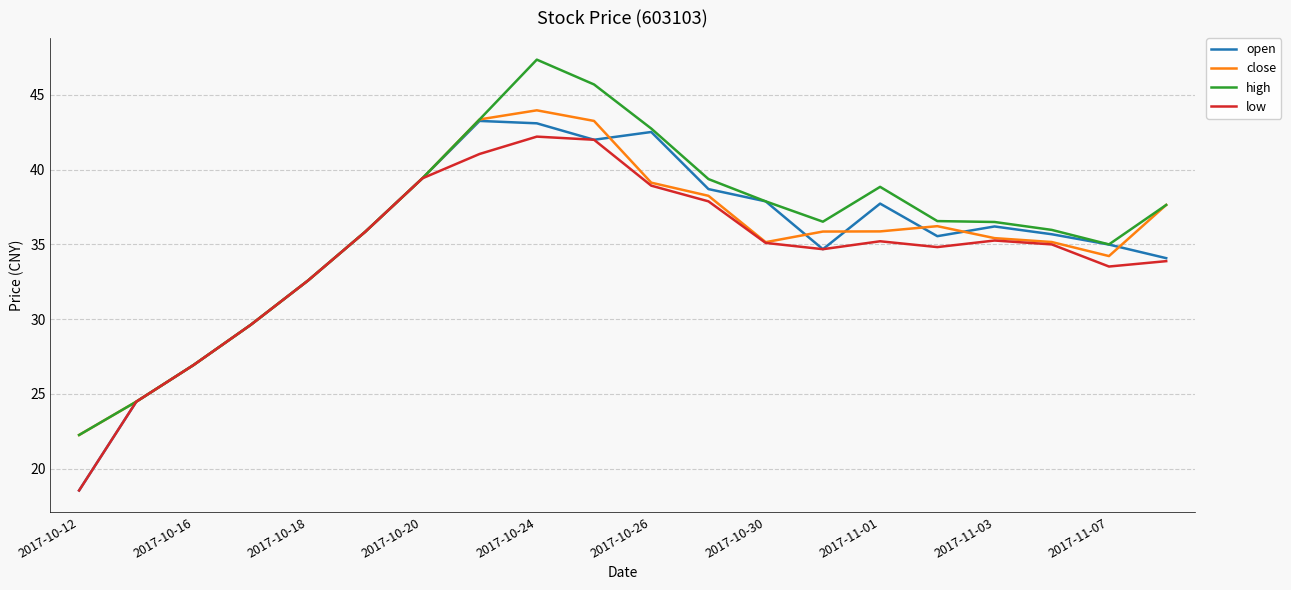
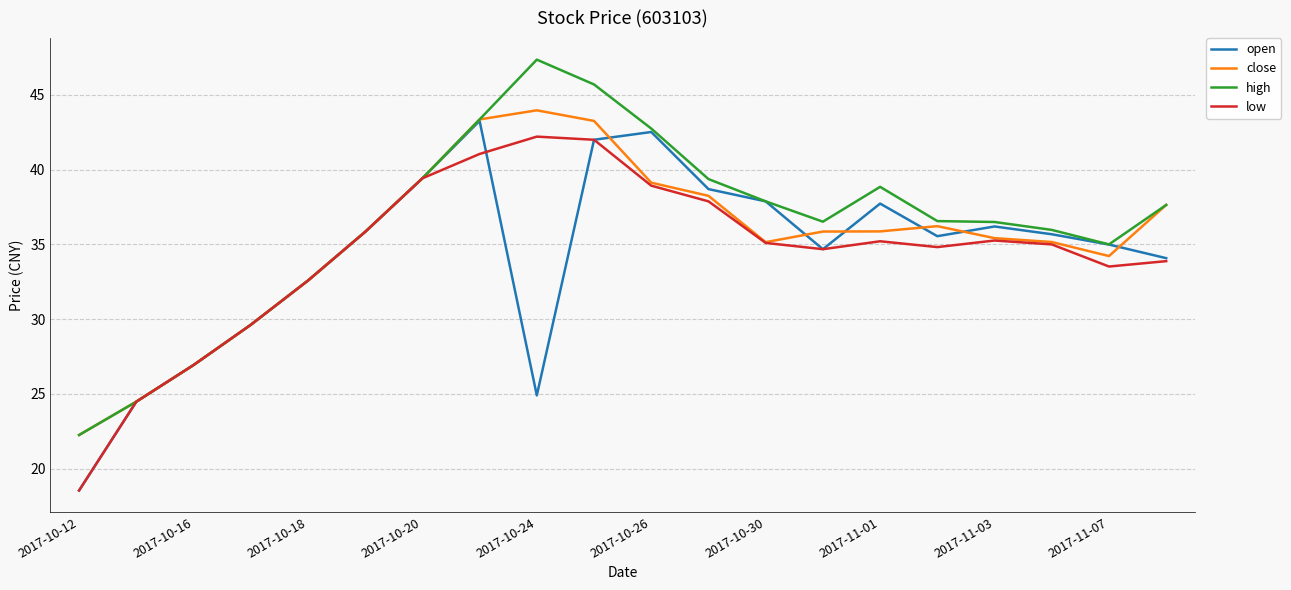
  {
    "open": {
-     "2017-10-24": 43.1,
+     "2017-10-24": 24.9,
      "2017-10-26": 42.5,
      "2017-11-01": 37.7,
      "2017-11-03": 36.2
    },
    "close": {
      "2017-10-24": 44.0,
      "2017-10-26": 39.1,
      "2017-11-01": 35.9,
      "2017-11-07": 34.2
    },
    "high": {
      "2017-10-24": 47.4,
      "2017-10-26": 42.8,
      "2017-11-01": 38.9,
      "2017-11-03": 36.5
    },
    "low": {
      "2017-10-24": 42.2,
      "2017-10-26": 38.9,
      "2017-11-01": 35.2,
      "2017-11-07": 33.5
    }
  }
